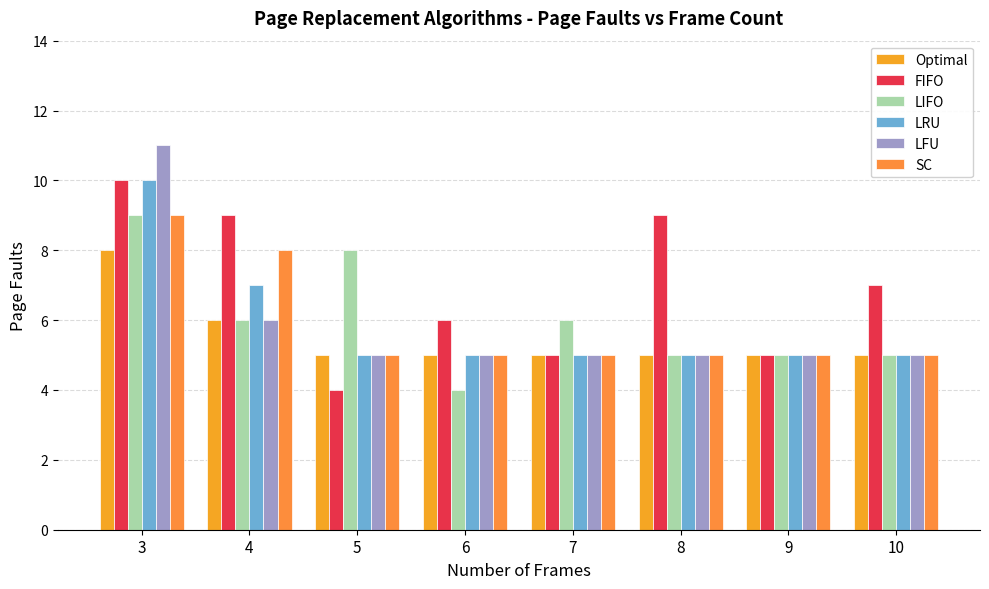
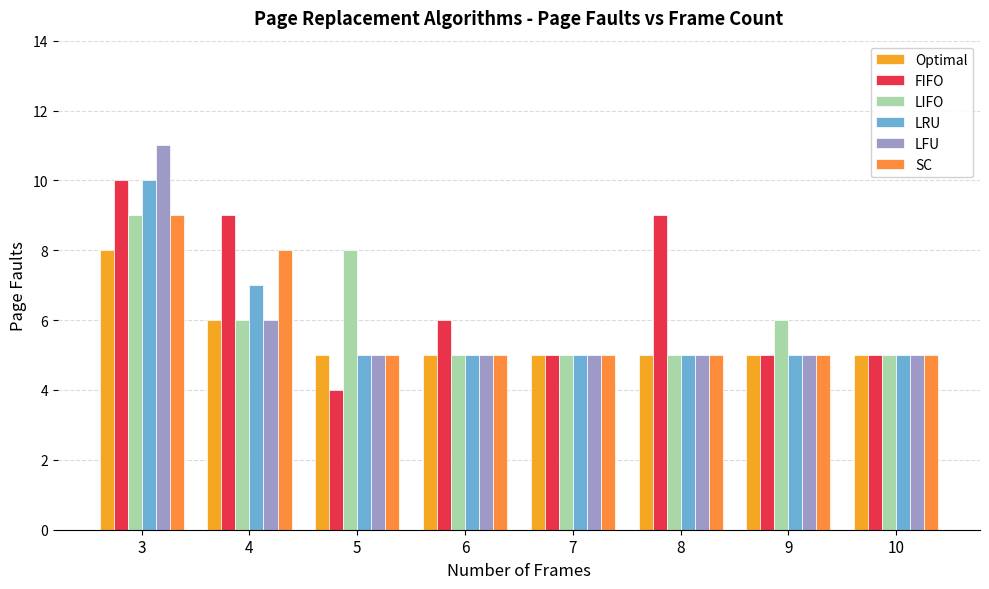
  {
    "FIFO": {
      "3": 10,
      "4": 9,
      "5": 4,
      "6": 6,
      "7": 5,
      "8": 9,
      "9": 5,
-     "10": 7
+     "10": 5
    },
    "LIFO": {
      "3": 9,
      "4": 6,
      "5": 8,
-     "6": 4,
-     "7": 6,
+     "6": 5,
+     "7": 5,
      "8": 5,
-     "9": 5,
+     "9": 6,
      "10": 5
    }
  }
